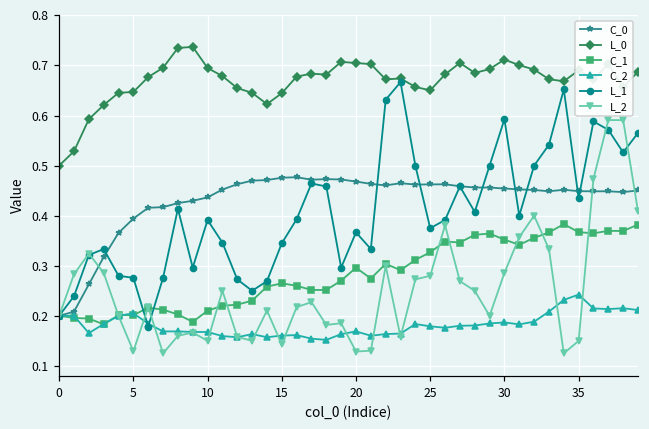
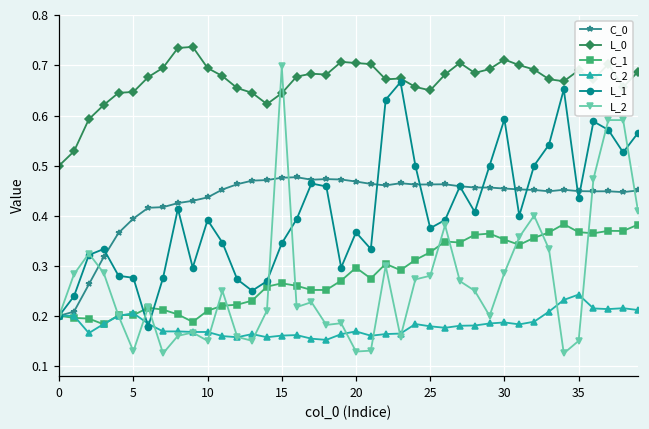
  {
    "L_2": {
      "5": 0.13,
      "10": 0.15,
-     "15": 0.14,
+     "15": 0.70,
      "20": 0.13,
      "25": 0.28,
      "30": 0.29,
      "35": 0.15
    }
  }
